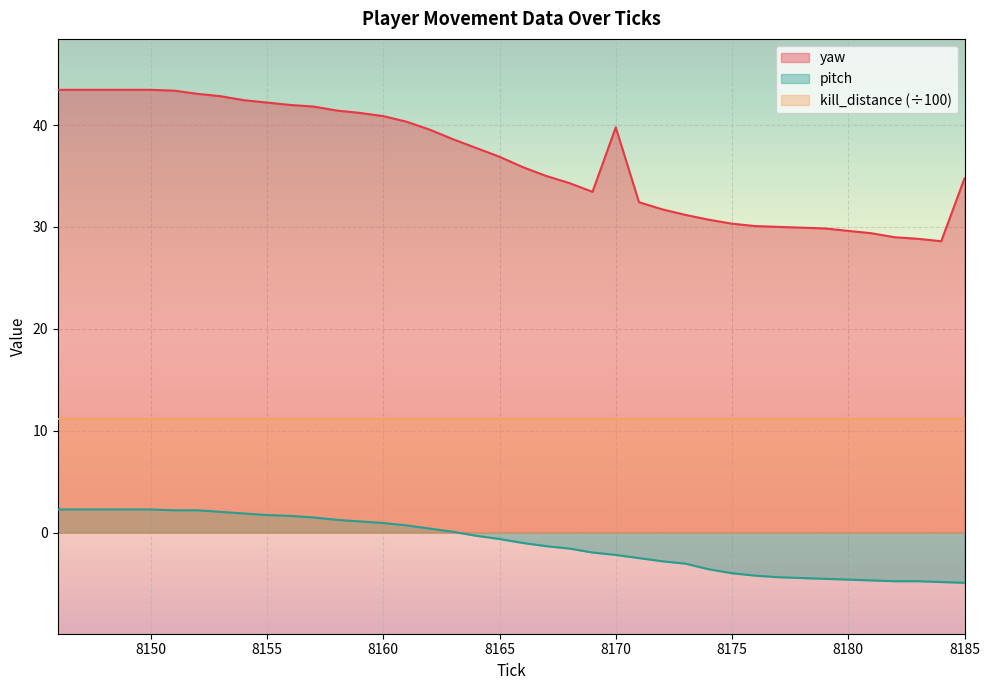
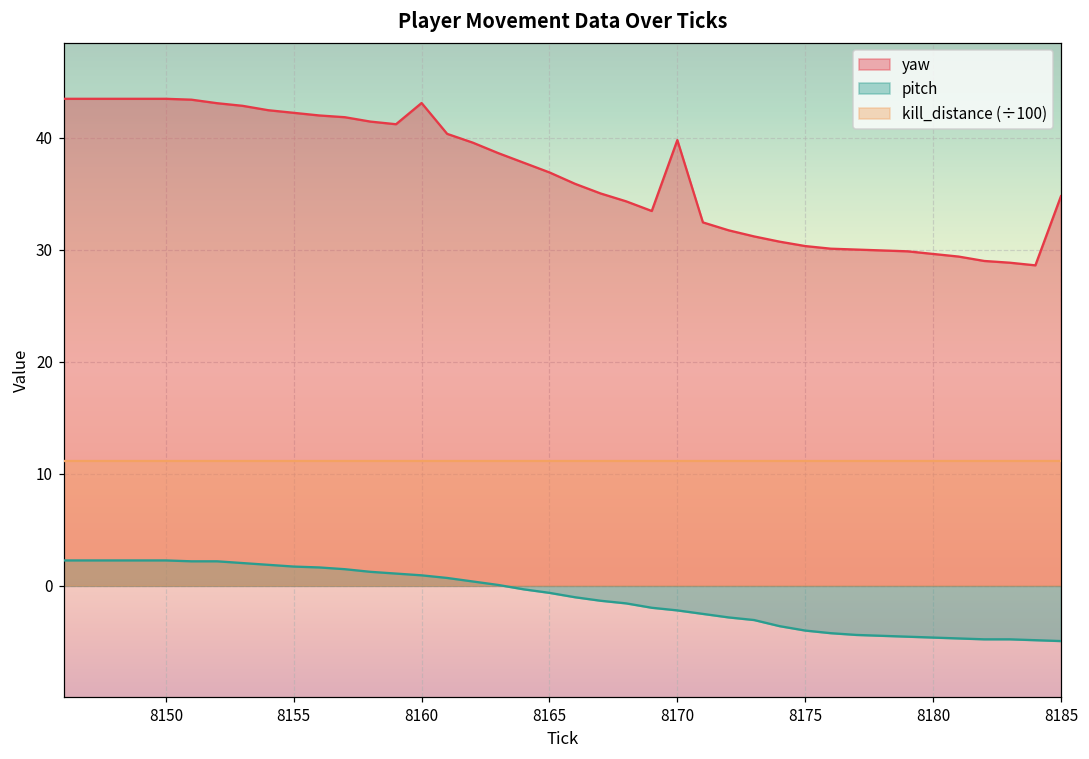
  {
    "yaw": {
      "8150": 43.5,
      "8155": 42.2,
-     "8160": 40.9,
+     "8160": 43.1,
      "8165": 36.9,
      "8170": 39.8,
      "8175": 30.3,
      "8180": 29.6,
      "8185": 34.8
    },
    "kill_distance (÷100)": {
      "8150": 11.1,
      "8155": 11.1,
      "8160": 11.1,
      "8165": 11.1,
      "8170": 11.1,
      "8175": 11.1,
      "8180": 11.1,
      "8185": 11.1
    }
  }
